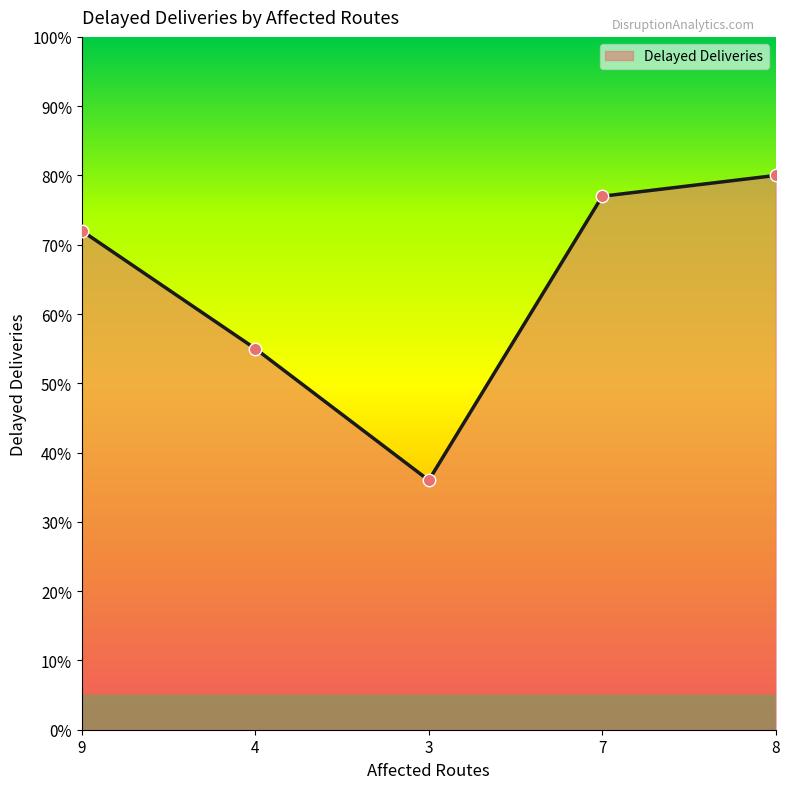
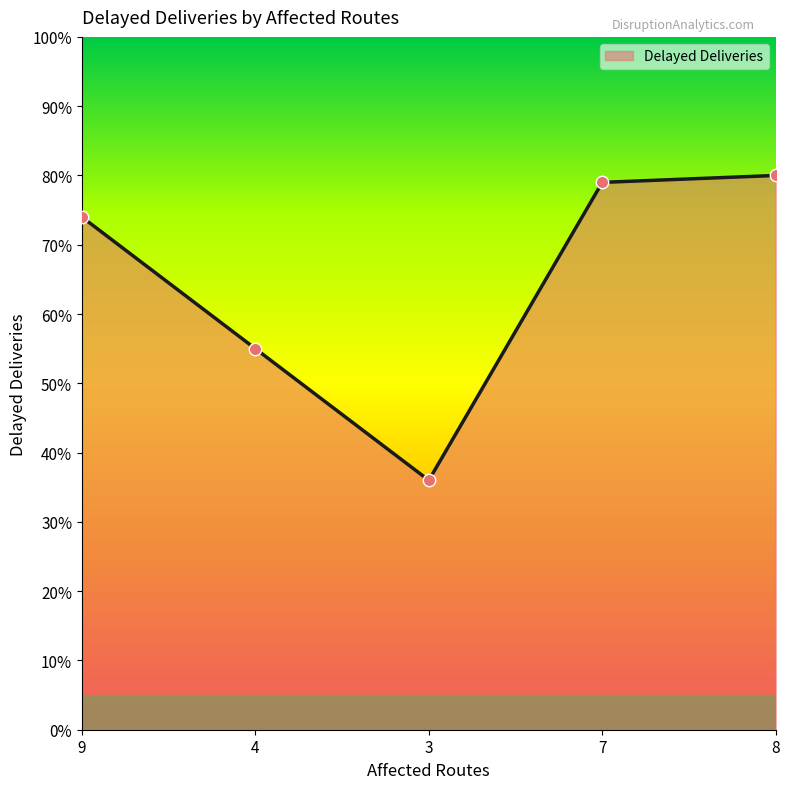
  {
-   "9": "72%",
+   "9": "74%",
    "4": "55%",
    "3": "36%",
-   "7": "77%",
+   "7": "79%",
    "8": "80%"
  }
